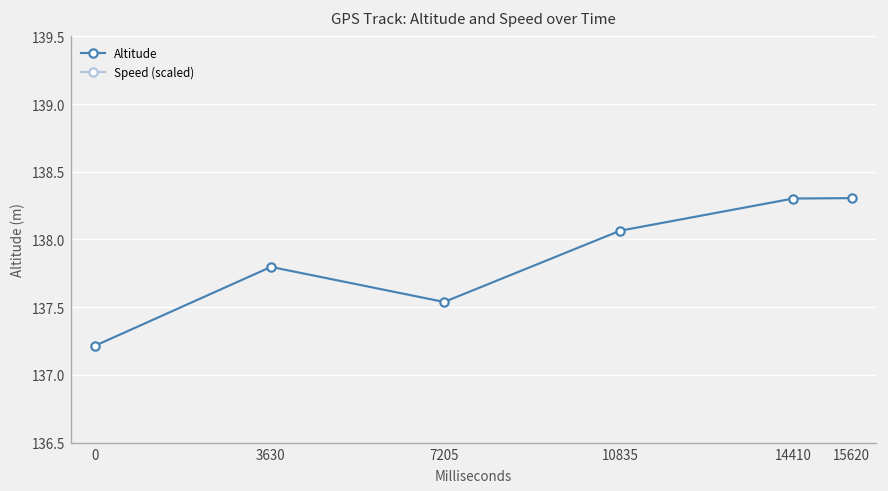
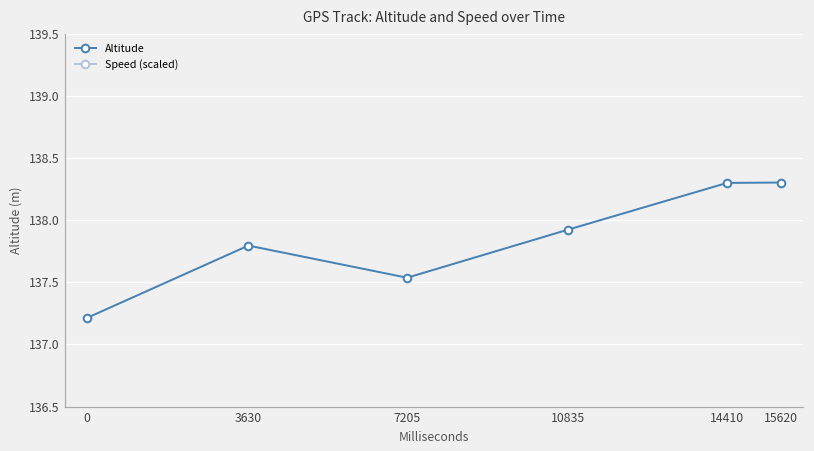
  {
    "Altitude": {
      "0": 137.22,
      "3630": 137.80,
      "7205": 137.54,
-     "10835": 138.06,
+     "10835": 137.93,
      "14410": 138.30,
      "15620": 138.31
    }
  }
